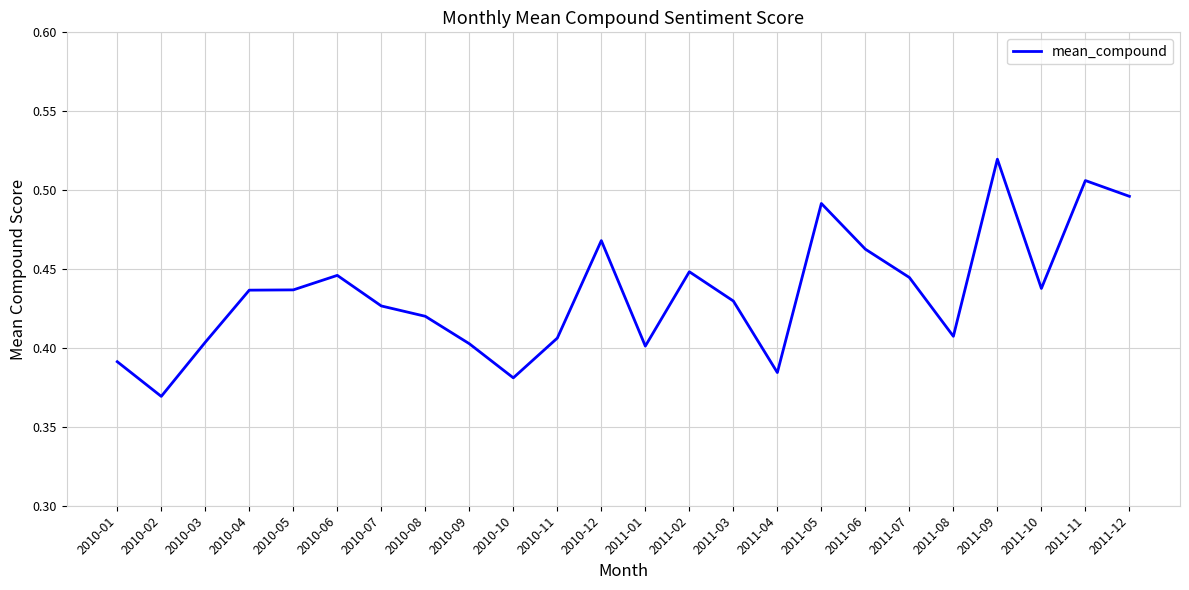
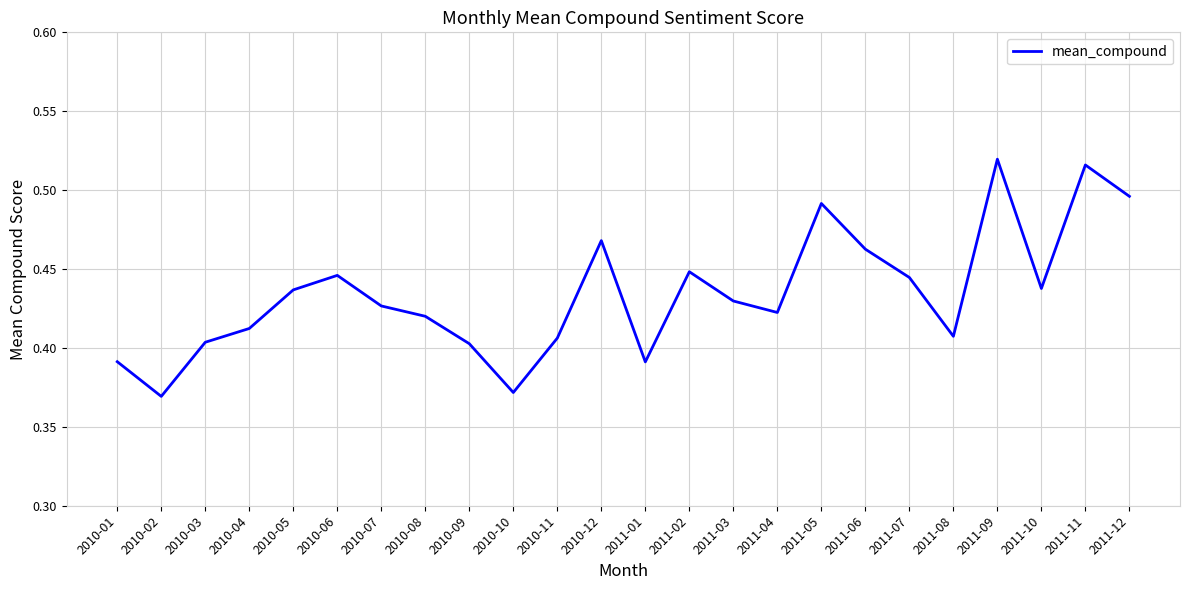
  {
    "2010-01": 0.391,
    "2010-02": 0.369,
    "2010-03": 0.404,
-   "2010-04": 0.437,
+   "2010-04": 0.412,
    "2010-05": 0.437,
    "2010-06": 0.446,
    "2010-07": 0.427,
    "2010-08": 0.420,
    "2010-09": 0.403,
-   "2010-10": 0.381,
+   "2010-10": 0.372,
    "2010-11": 0.406,
    "2010-12": 0.468,
-   "2011-01": 0.401,
+   "2011-01": 0.391,
    "2011-02": 0.448,
    "2011-03": 0.430,
-   "2011-04": 0.384,
+   "2011-04": 0.422,
    "2011-05": 0.492,
    "2011-06": 0.463,
    "2011-07": 0.445,
    "2011-08": 0.407,
    "2011-09": 0.520,
    "2011-10": 0.438,
-   "2011-11": 0.506,
+   "2011-11": 0.516,
    "2011-12": 0.496
  }
